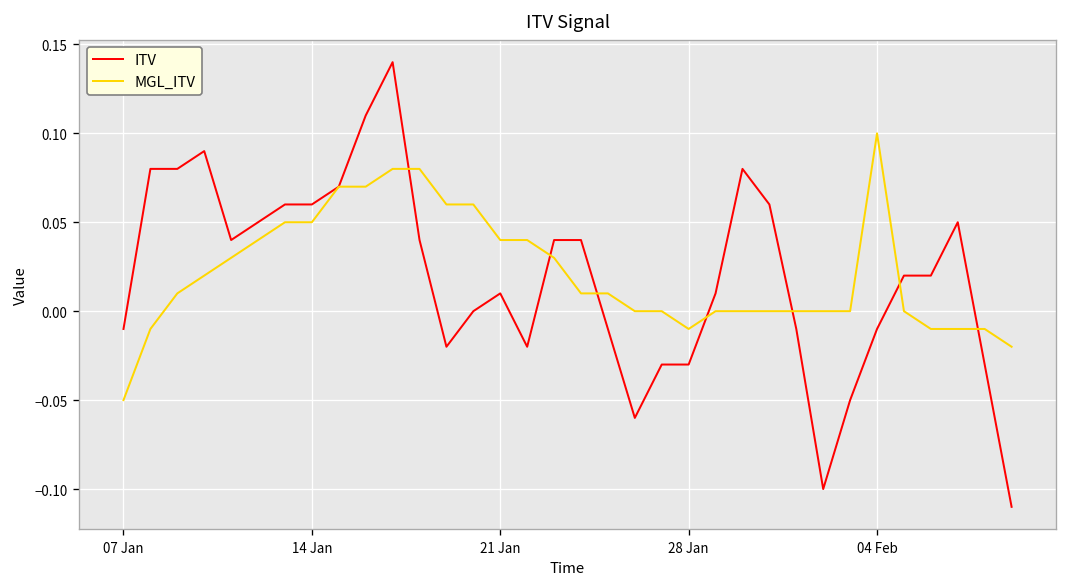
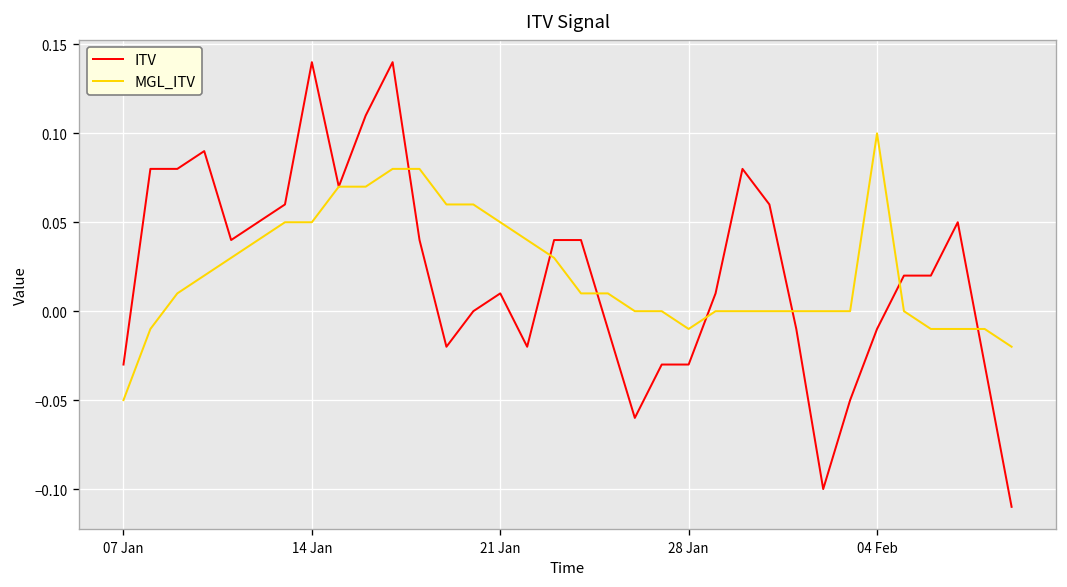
  {
    "ITV": {
-     "07 Jan": -0.01,
-     "14 Jan": 0.06,
+     "07 Jan": -0.03,
+     "14 Jan": 0.14,
      "21 Jan": 0.01,
      "28 Jan": -0.03,
      "04 Feb": -0.01
    },
    "MGL_ITV": {
      "07 Jan": -0.05,
      "14 Jan": 0.05,
-     "21 Jan": 0.04,
+     "21 Jan": 0.05,
      "28 Jan": -0.01,
      "04 Feb": 0.10
    }
  }
